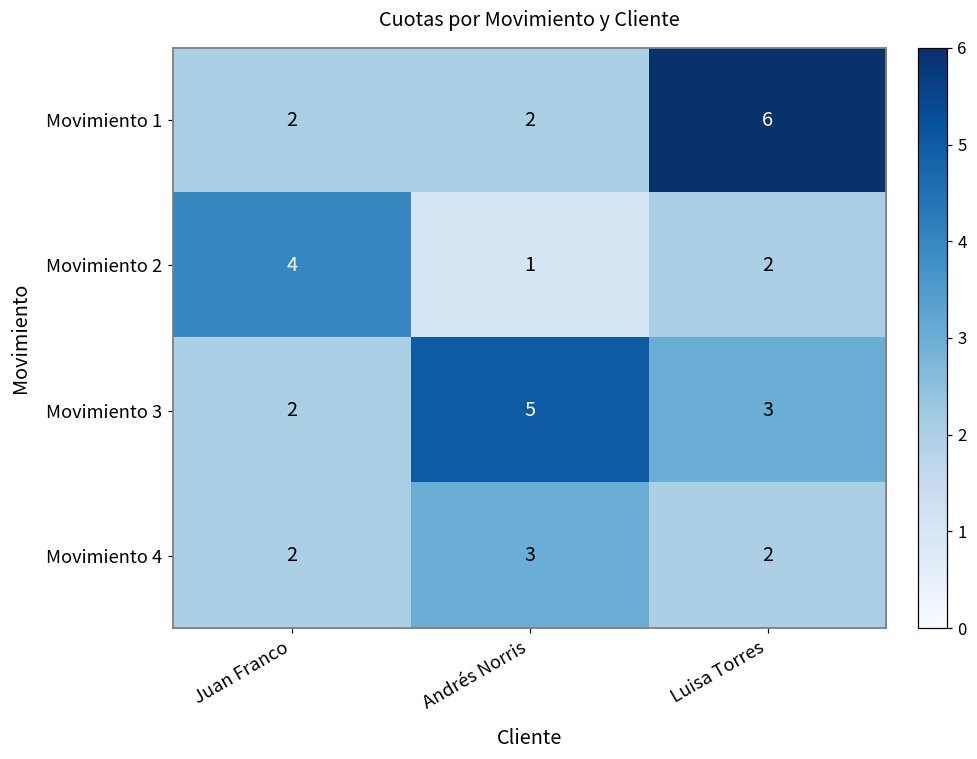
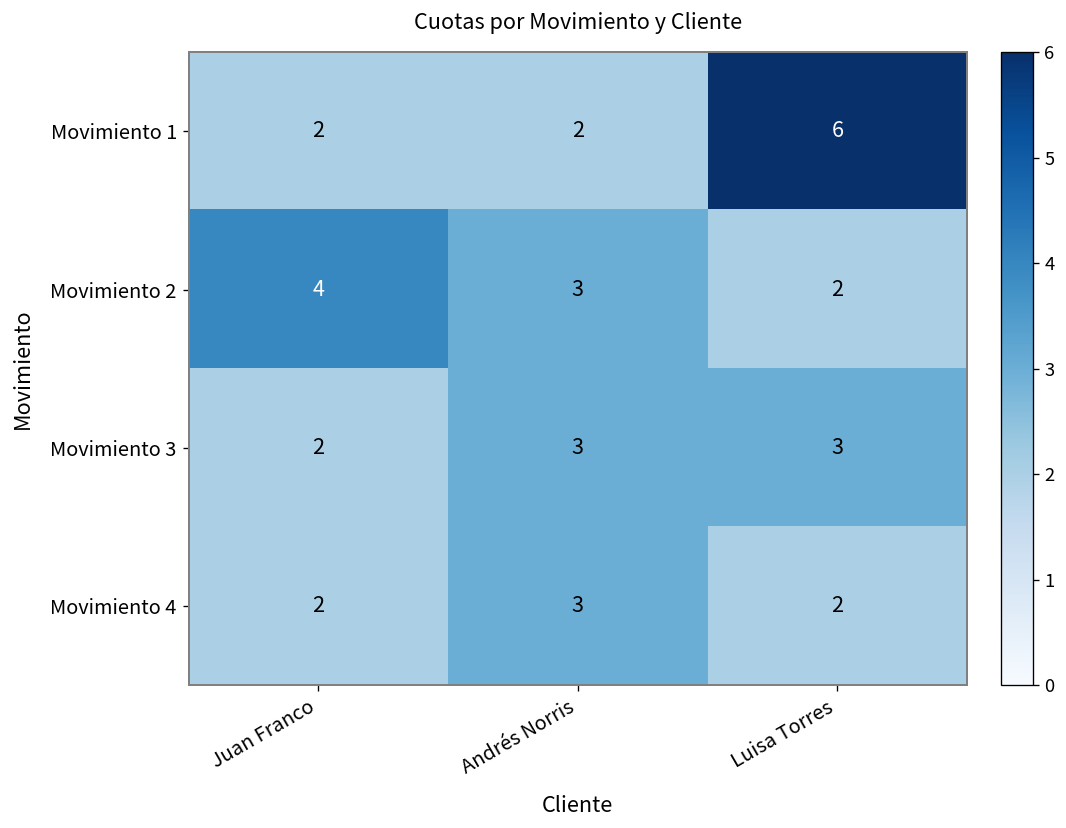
  {
    "Movimiento 1": {
      "Juan Franco": 2,
      "Andrés Norris": 2,
      "Luisa Torres": 6
    },
    "Movimiento 2": {
      "Juan Franco": 4,
-     "Andrés Norris": 1,
+     "Andrés Norris": 3,
      "Luisa Torres": 2
    },
    "Movimiento 3": {
      "Juan Franco": 2,
-     "Andrés Norris": 5,
+     "Andrés Norris": 3,
      "Luisa Torres": 3
    },
    "Movimiento 4": {
      "Juan Franco": 2,
      "Andrés Norris": 3,
      "Luisa Torres": 2
    }
  }
